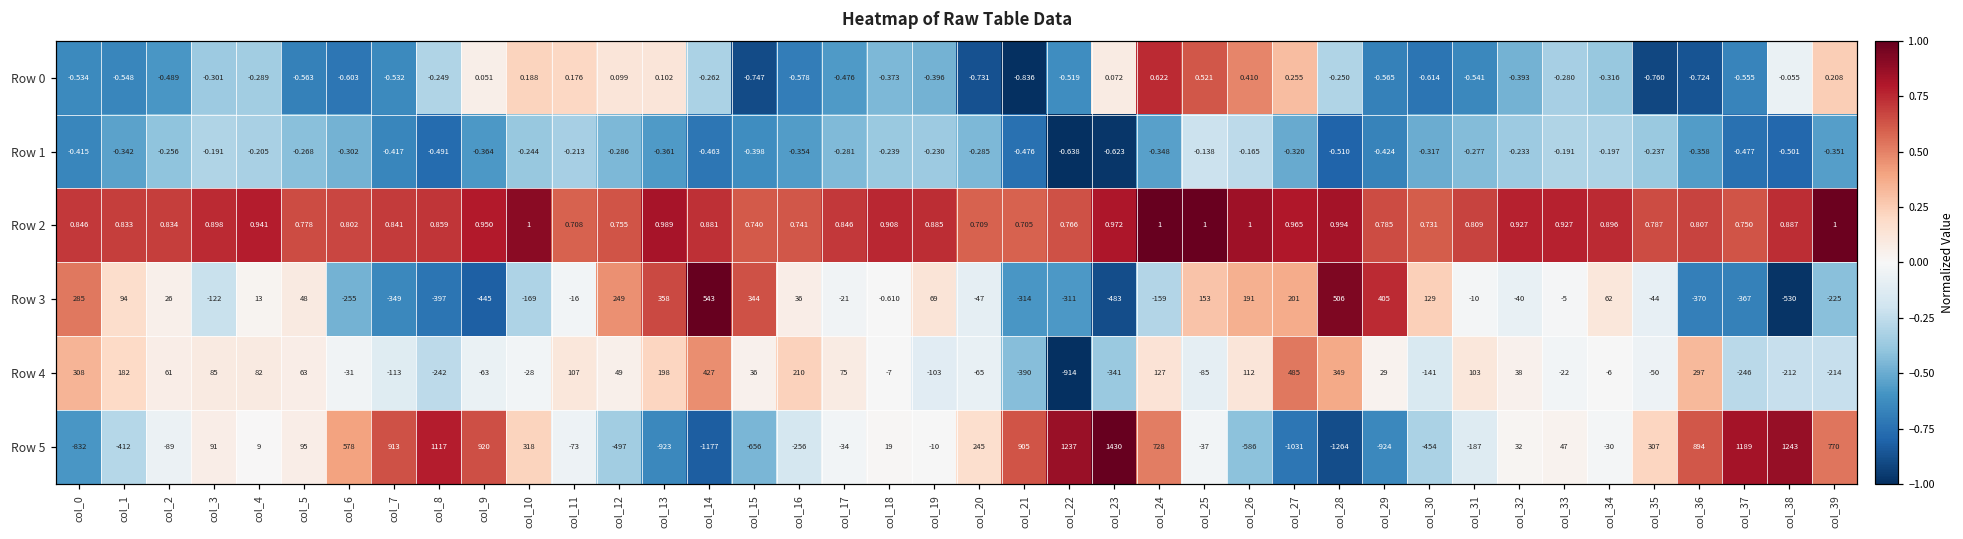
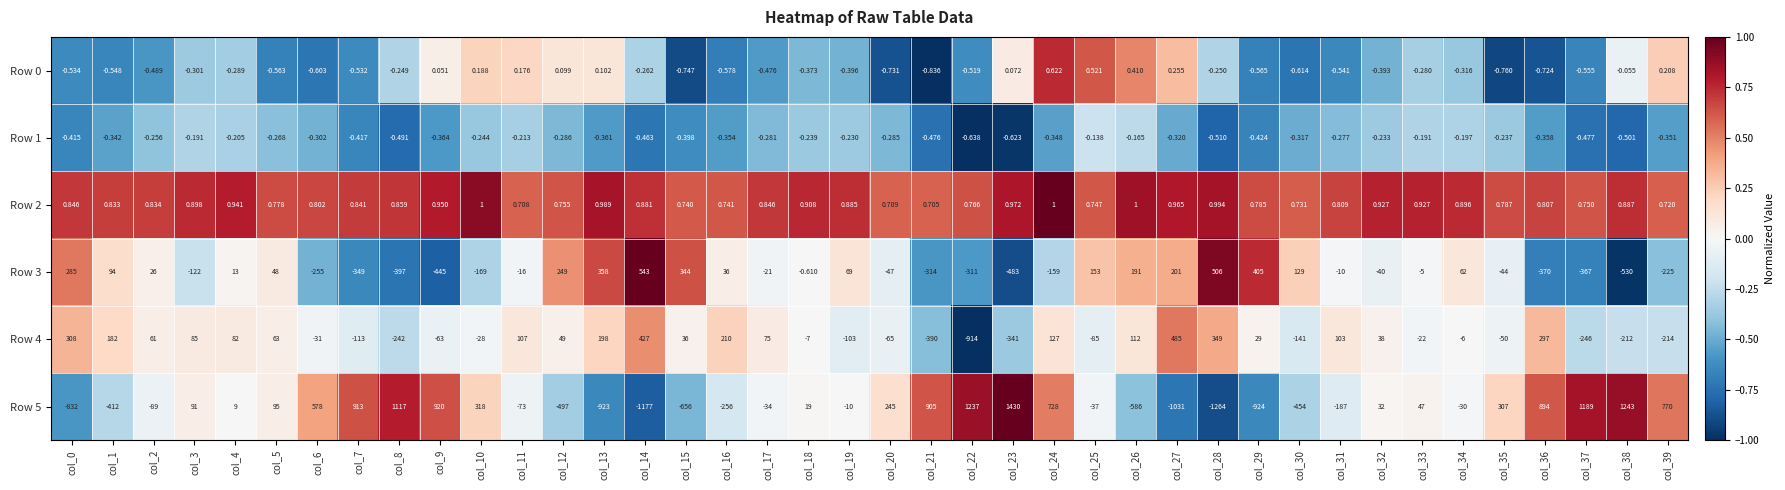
  {
    "Row 2": {
      "col_0": 0.846,
      "col_1": 0.833,
      "col_2": 0.834,
      "col_3": 0.898,
      "col_4": 0.941,
      "col_5": 0.778,
      "col_6": 0.802,
      "col_7": 0.841,
      "col_8": 0.859,
      "col_9": 0.950,
      "col_10": 1,
      "col_11": 0.708,
      "col_12": 0.755,
      "col_13": 0.989,
      "col_14": 0.881,
      "col_15": 0.740,
      "col_16": 0.741,
      "col_17": 0.846,
      "col_18": 0.908,
      "col_19": 0.885,
      "col_20": 0.709,
      "col_21": 0.705,
      "col_22": 0.766,
      "col_23": 0.972,
      "col_24": 1,
-     "col_25": 1,
+     "col_25": 0.747,
      "col_26": 1,
      "col_27": 0.965,
      "col_28": 0.994,
      "col_29": 0.785,
      "col_30": 0.731,
      "col_31": 0.809,
      "col_32": 0.927,
      "col_33": 0.927,
      "col_34": 0.896,
      "col_35": 0.787,
      "col_36": 0.807,
      "col_37": 0.750,
      "col_38": 0.887,
-     "col_39": 1
+     "col_39": 0.720
    }
  }
